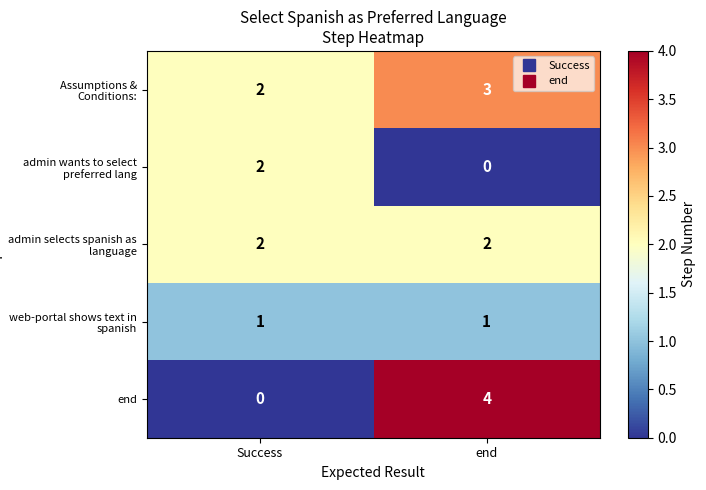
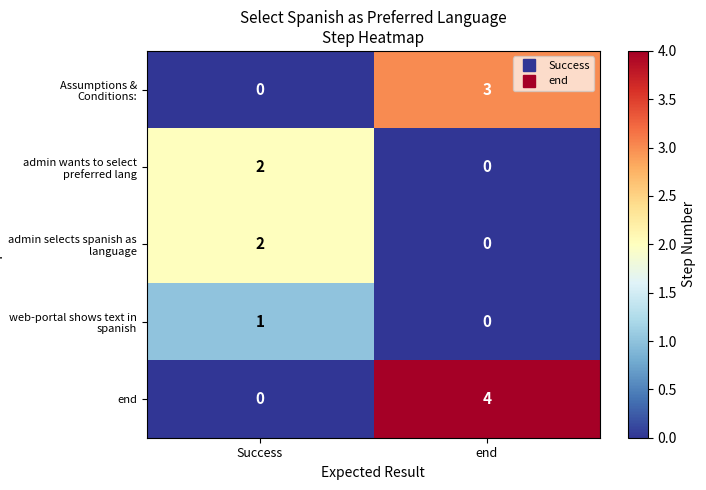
  {
    "Assumptions & Conditions:": {
-     "Success": 2,
+     "Success": 0,
      "end": 3
    },
    "admin wants to select preferred lang": {
      "Success": 2,
      "end": 0
    },
    "admin selects spanish as language": {
      "Success": 2,
-     "end": 2
+     "end": 0
    },
    "web-portal shows text in spanish": {
      "Success": 1,
-     "end": 1
+     "end": 0
    },
    "end": {
      "Success": 0,
      "end": 4
    }
  }
